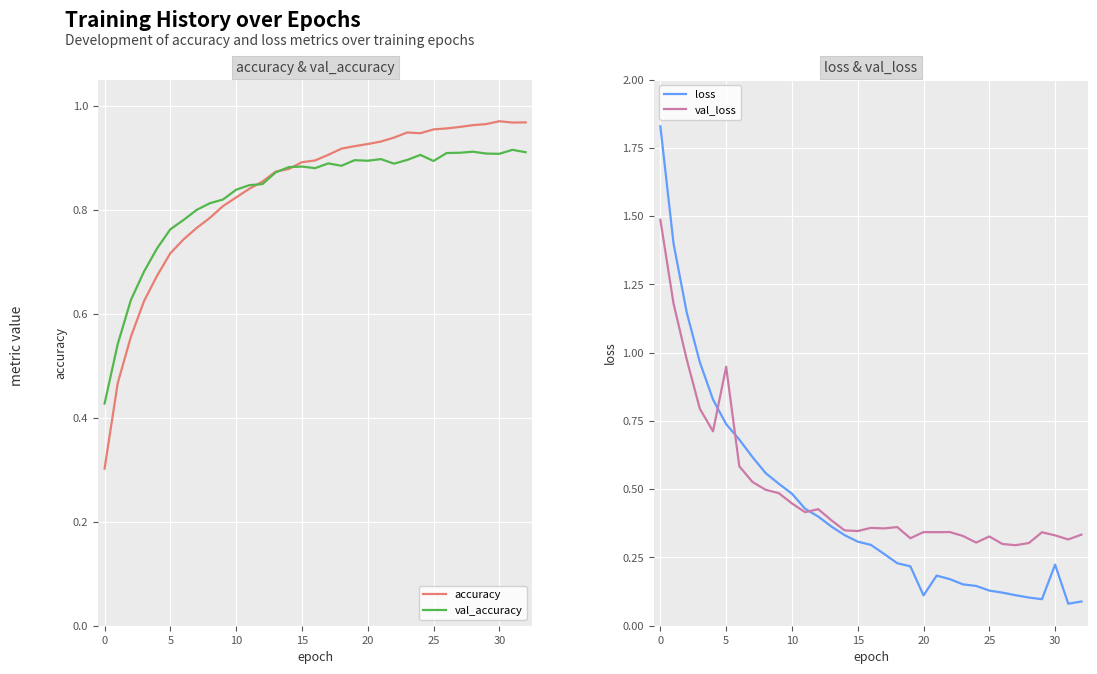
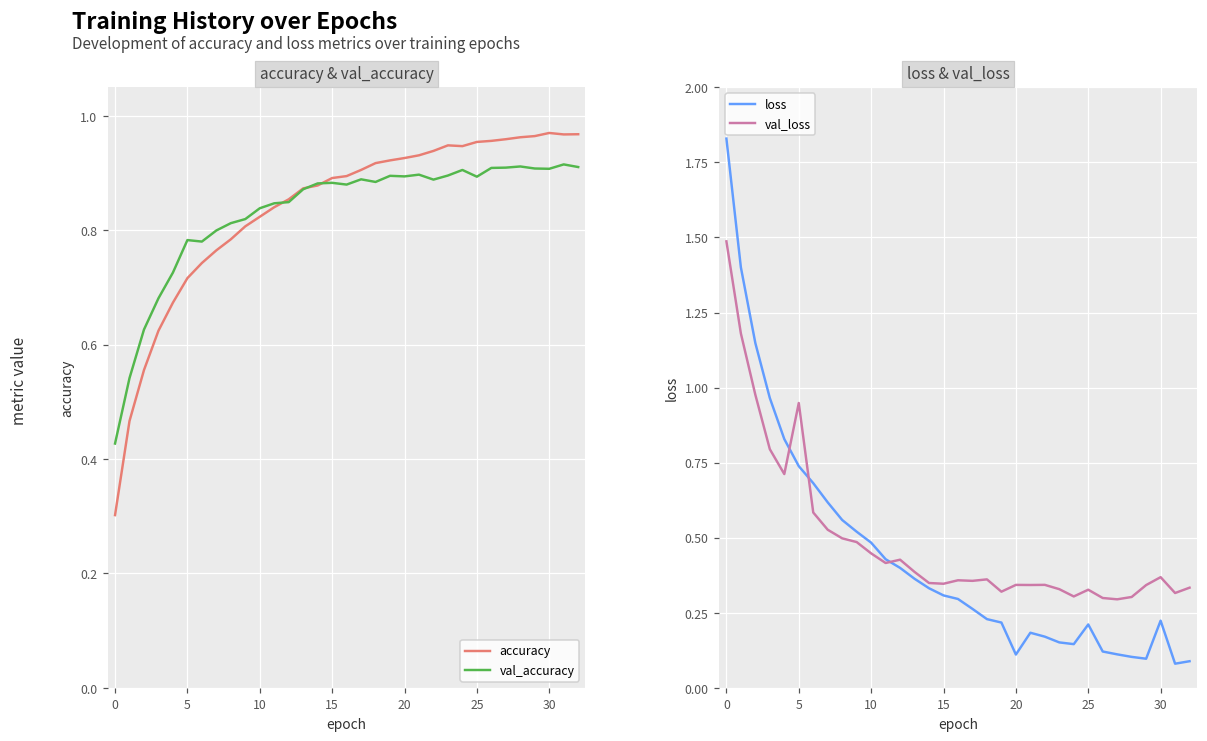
  {
    "accuracy & val_accuracy": {
      "accuracy": {
        "0": 0.30,
        "5": 0.72,
        "10": 0.82,
        "15": 0.89,
        "20": 0.93,
        "25": 0.95,
        "30": 0.97
      },
      "val_accuracy": {
        "0": 0.43,
-       "5": 0.76,
+       "5": 0.78,
        "10": 0.84,
        "15": 0.88,
        "20": 0.89,
        "25": 0.89,
        "30": 0.91
      }
    },
    "loss & val_loss": {
      "loss": {
        "0": 1.83,
        "5": 0.74,
        "10": 0.48,
        "15": 0.31,
        "20": 0.11,
-       "25": 0.13,
+       "25": 0.21,
        "30": 0.22
      },
      "val_loss": {
        "0": 1.49,
        "5": 0.95,
        "10": 0.45,
        "15": 0.35,
        "20": 0.34,
        "25": 0.33,
-       "30": 0.33
+       "30": 0.37
      }
    }
  }
